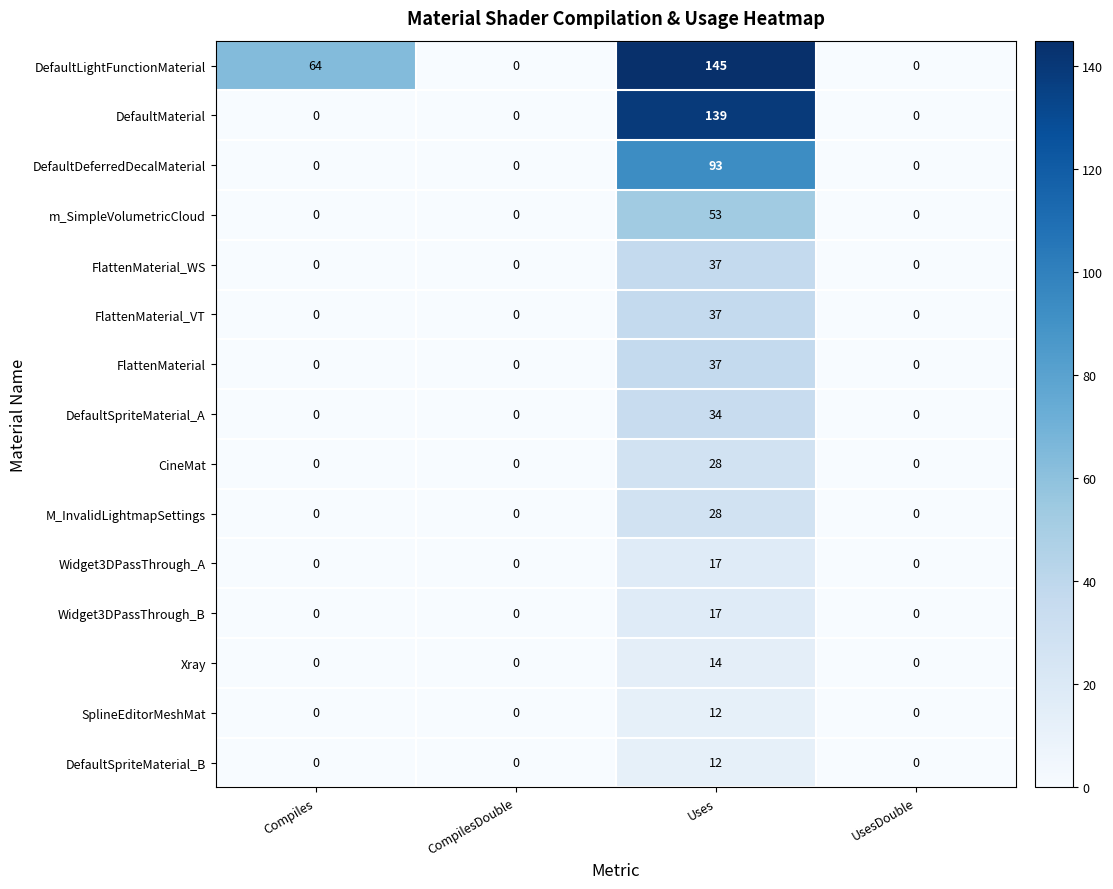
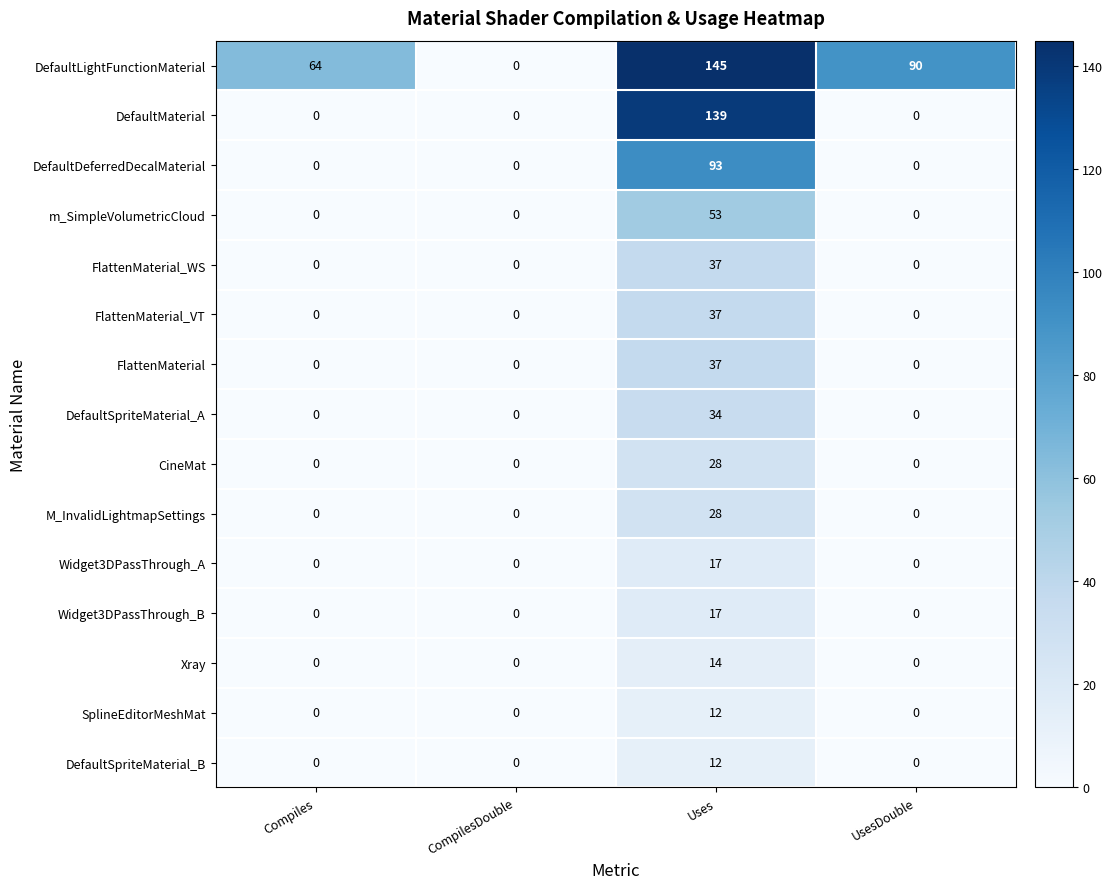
  {
    "DefaultLightFunctionMaterial": {
      "Compiles": 64,
      "CompilesDouble": 0,
      "Uses": 145,
-     "UsesDouble": 0
+     "UsesDouble": 90
    },
    "DefaultMaterial": {
      "Compiles": 0,
      "CompilesDouble": 0,
      "Uses": 139,
      "UsesDouble": 0
    },
    "DefaultDeferredDecalMaterial": {
      "Compiles": 0,
      "CompilesDouble": 0,
      "Uses": 93,
      "UsesDouble": 0
    },
    "m_SimpleVolumetricCloud": {
      "Compiles": 0,
      "CompilesDouble": 0,
      "Uses": 53,
      "UsesDouble": 0
    },
    "FlattenMaterial_WS": {
      "Compiles": 0,
      "CompilesDouble": 0,
      "Uses": 37,
      "UsesDouble": 0
    },
    "FlattenMaterial_VT": {
      "Compiles": 0,
      "CompilesDouble": 0,
      "Uses": 37,
      "UsesDouble": 0
    },
    "FlattenMaterial": {
      "Compiles": 0,
      "CompilesDouble": 0,
      "Uses": 37,
      "UsesDouble": 0
    },
    "DefaultSpriteMaterial_A": {
      "Compiles": 0,
      "CompilesDouble": 0,
      "Uses": 34,
      "UsesDouble": 0
    },
    "CineMat": {
      "Compiles": 0,
      "CompilesDouble": 0,
      "Uses": 28,
      "UsesDouble": 0
    },
    "M_InvalidLightmapSettings": {
      "Compiles": 0,
      "CompilesDouble": 0,
      "Uses": 28,
      "UsesDouble": 0
    },
    "Widget3DPassThrough_A": {
      "Compiles": 0,
      "CompilesDouble": 0,
      "Uses": 17,
      "UsesDouble": 0
    },
    "Widget3DPassThrough_B": {
      "Compiles": 0,
      "CompilesDouble": 0,
      "Uses": 17,
      "UsesDouble": 0
    },
    "Xray": {
      "Compiles": 0,
      "CompilesDouble": 0,
      "Uses": 14,
      "UsesDouble": 0
    },
    "SplineEditorMeshMat": {
      "Compiles": 0,
      "CompilesDouble": 0,
      "Uses": 12,
      "UsesDouble": 0
    },
    "DefaultSpriteMaterial_B": {
      "Compiles": 0,
      "CompilesDouble": 0,
      "Uses": 12,
      "UsesDouble": 0
    }
  }
